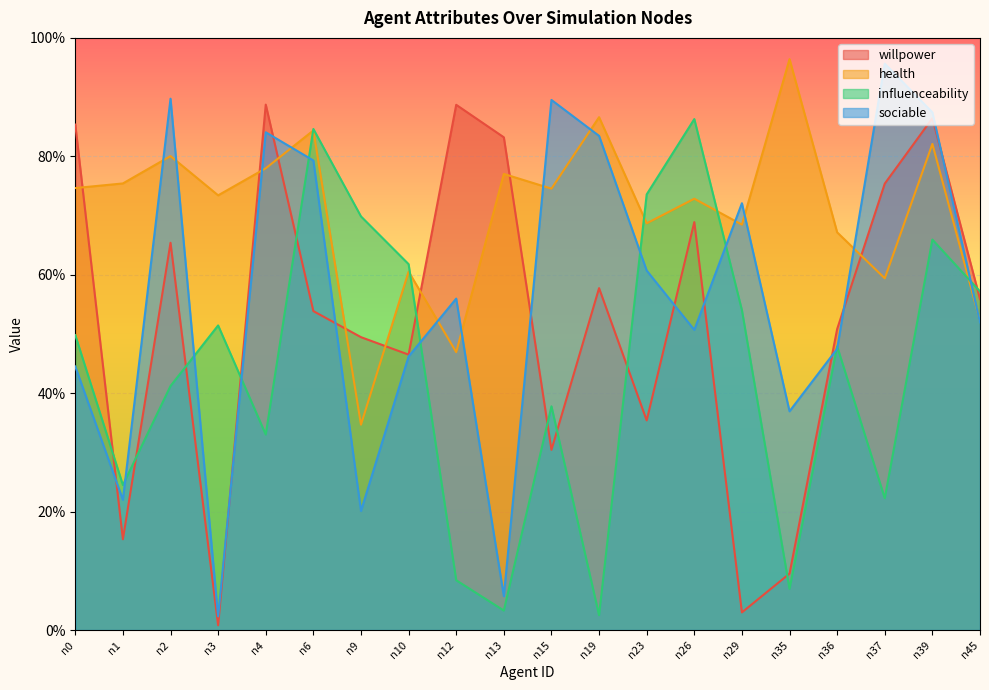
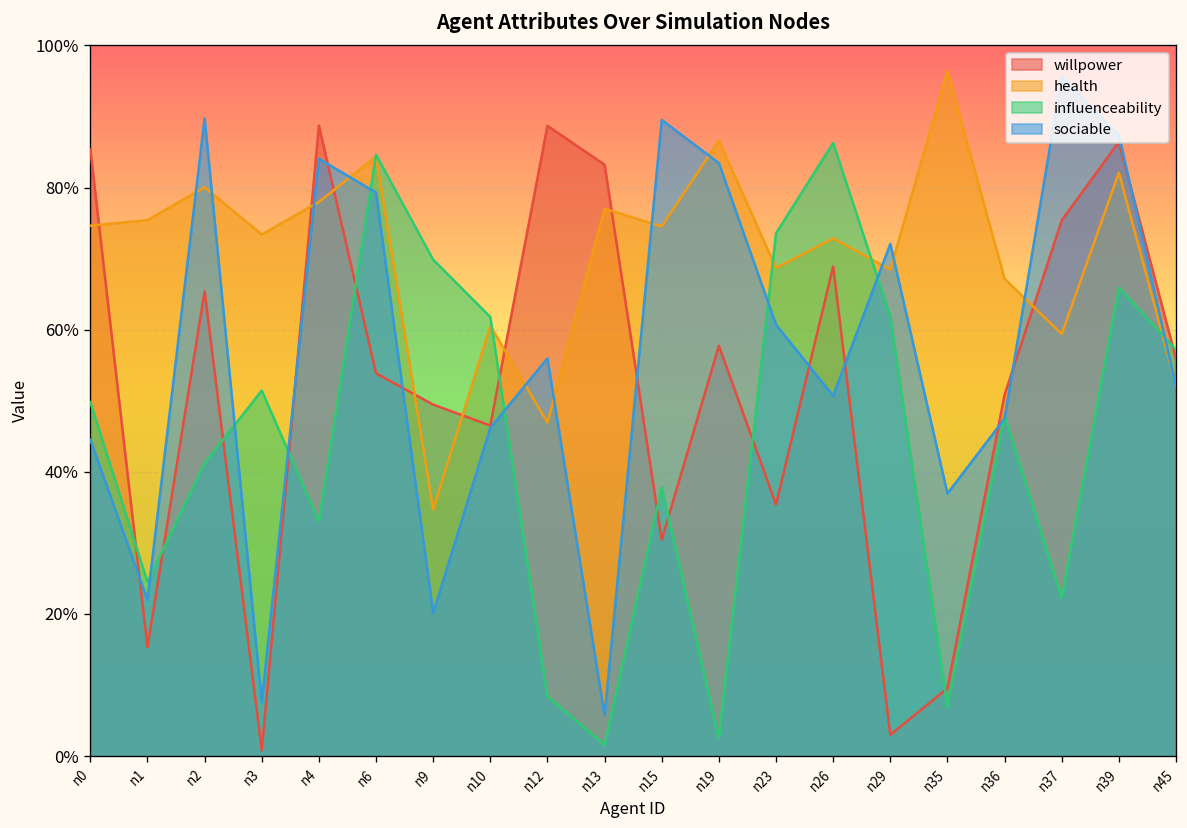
  {
    "willpower": {
      "n0": "85%",
      "n1": "15%",
      "n2": "65%",
      "n3": "1%",
      "n4": "89%",
      "n6": "54%",
      "n9": "49%",
      "n12": "89%",
      "n13": "83%",
      "n15": "30%",
      "n19": "58%",
      "n23": "35%",
      "n26": "69%",
      "n29": "3%",
      "n35": "10%",
      "n36": "51%",
      "n37": "75%",
      "n45": "56%"
    },
    "health": {
      "n0": "75%",
      "n1": "75%",
      "n2": "80%",
      "n3": "73%",
      "n4": "78%",
      "n9": "35%",
      "n10": "61%",
      "n12": "47%",
      "n13": "77%",
      "n15": "75%",
      "n19": "87%",
      "n23": "69%",
      "n26": "73%",
      "n29": "68%",
      "n35": "96%",
      "n36": "67%",
      "n37": "59%",
      "n39": "82%"
    },
    "influenceability": {
      "n0": "50%",
      "n1": "24%",
      "n2": "41%",
      "n3": "51%",
      "n4": "33%",
      "n9": "70%",
      "n10": "62%",
      "n12": "8%",
-     "n13": "3%",
+     "n13": "2%",
      "n15": "38%",
      "n19": "3%",
      "n23": "74%",
      "n26": "86%",
-     "n29": "54%",
+     "n29": "62%",
      "n35": "7%",
      "n37": "22%",
      "n39": "66%",
      "n45": "57%"
    },
    "sociable": {
      "n0": "45%",
      "n1": "22%",
      "n2": "90%",
-     "n3": "2%",
+     "n3": "8%",
      "n4": "84%",
      "n6": "79%",
      "n9": "20%",
      "n12": "56%",
      "n13": "6%",
      "n15": "90%",
      "n19": "83%",
      "n23": "61%",
      "n26": "51%",
      "n29": "72%",
      "n35": "37%"
    }
  }
